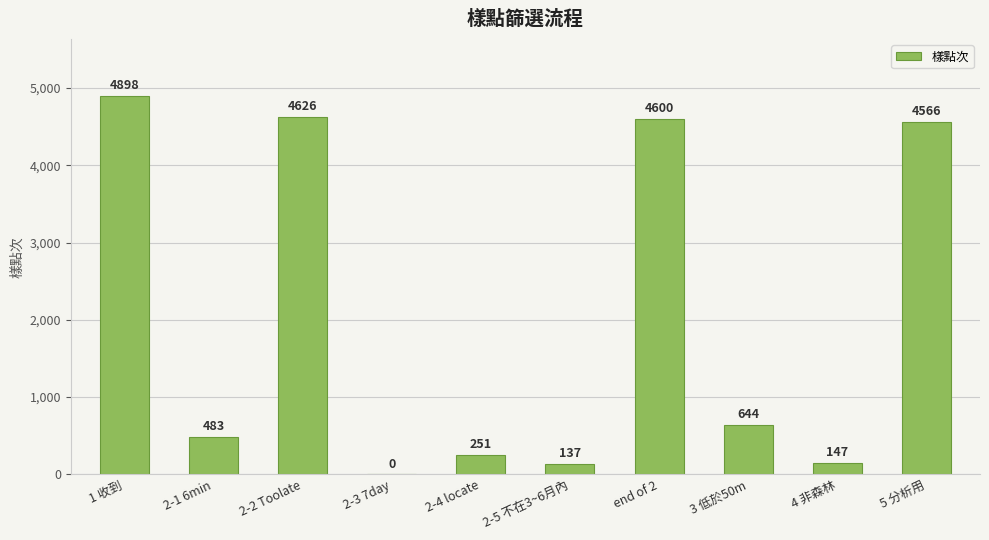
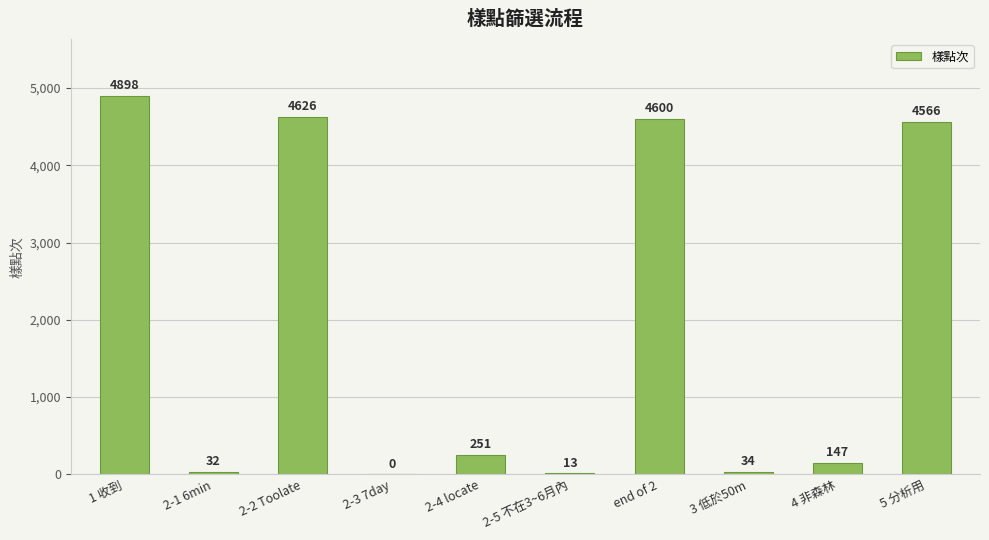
  {
    "1 收到": 4898,
-   "2-1 6min": 483,
+   "2-1 6min": 32,
    "2-2 Toolate": 4626,
    "2-3 7day": 0,
    "2-4 locate": 251,
-   "2-5 不在3~6月內": 137,
+   "2-5 不在3~6月內": 13,
    "end of 2": 4600,
-   "3 低於50m": 644,
+   "3 低於50m": 34,
    "4 非森林": 147,
    "5 分析用": 4566
  }
